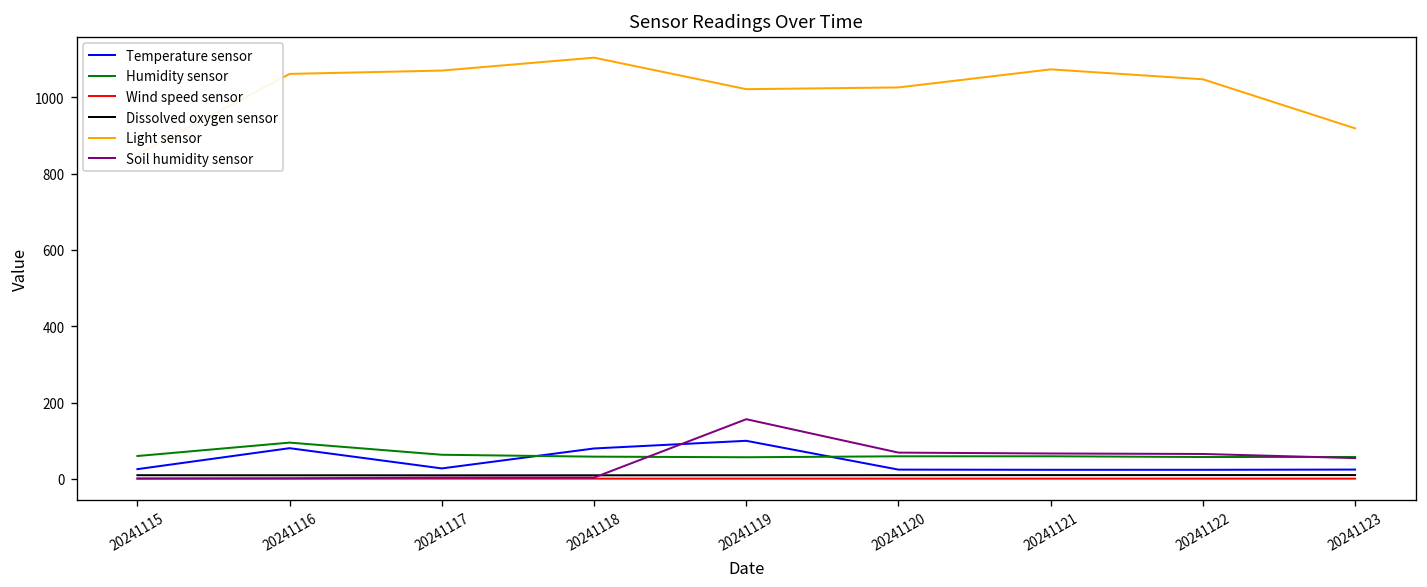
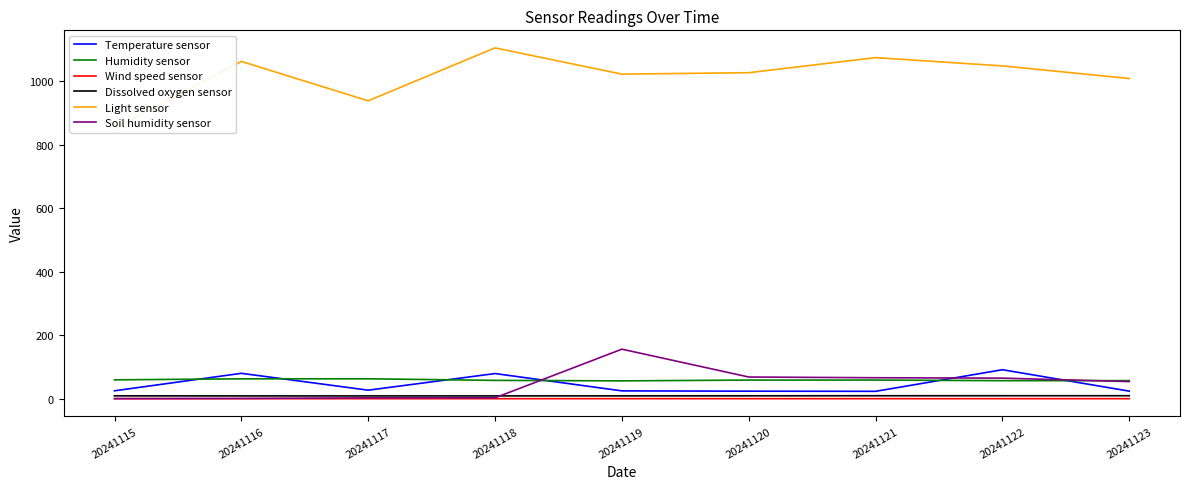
  {
    "Temperature sensor": {
      "20241115": 30,
      "20241116": 80,
      "20241117": 30,
      "20241118": 80,
-     "20241119": 100,
+     "20241119": 30,
      "20241120": 20,
      "20241121": 20,
-     "20241122": 20,
+     "20241122": 90,
      "20241123": 20
    },
    "Humidity sensor": {
      "20241115": 60,
-     "20241116": 100,
+     "20241116": 60,
      "20241117": 60,
      "20241118": 60,
      "20241119": 60,
      "20241120": 60,
      "20241122": 60
    },
    "Wind speed sensor": {
      "20241119": 0,
      "20241120": 0,
      "20241121": 0,
      "20241122": 0,
      "20241123": 0
    },
    "Dissolved oxygen sensor": {
      "20241115": 10,
      "20241119": 10,
      "20241120": 10,
      "20241121": 10,
      "20241122": 10,
      "20241123": 10
    },
    "Light sensor": {
      "20241116": 1060,
-     "20241117": 1070,
+     "20241117": 940,
      "20241118": 1100,
      "20241119": 1020,
      "20241120": 1030,
      "20241121": 1070,
      "20241122": 1050,
-     "20241123": 920
+     "20241123": 1010
    },
    "Soil humidity sensor": {
      "20241119": 160,
      "20241120": 70,
      "20241122": 70
    }
  }
